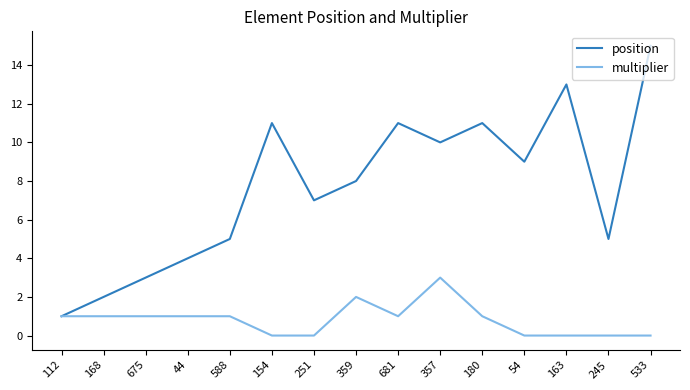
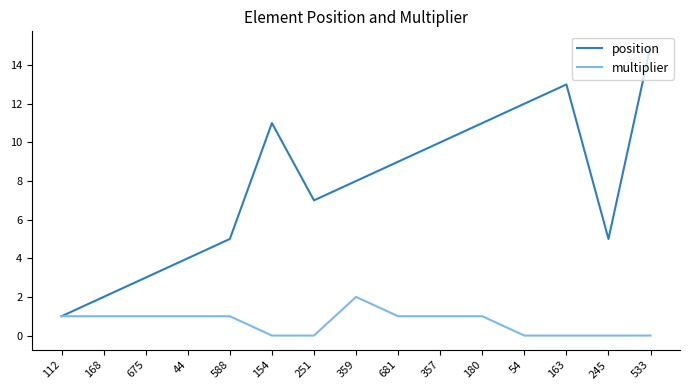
  {
    "position": {
      "168": 2,
      "675": 3,
      "44": 4,
      "588": 5,
      "154": 11,
      "251": 7,
      "359": 8,
-     "681": 11,
+     "681": 9,
      "357": 10,
      "180": 11,
-     "54": 9,
+     "54": 12,
      "163": 13,
      "245": 5
    },
    "multiplier": {
      "168": 1,
      "675": 1,
      "44": 1,
      "588": 1,
      "154": 0,
      "251": 0,
      "359": 2,
      "681": 1,
-     "357": 3,
+     "357": 1,
      "180": 1,
      "54": 0,
      "163": 0,
      "245": 0,
      "533": 0
    }
  }
